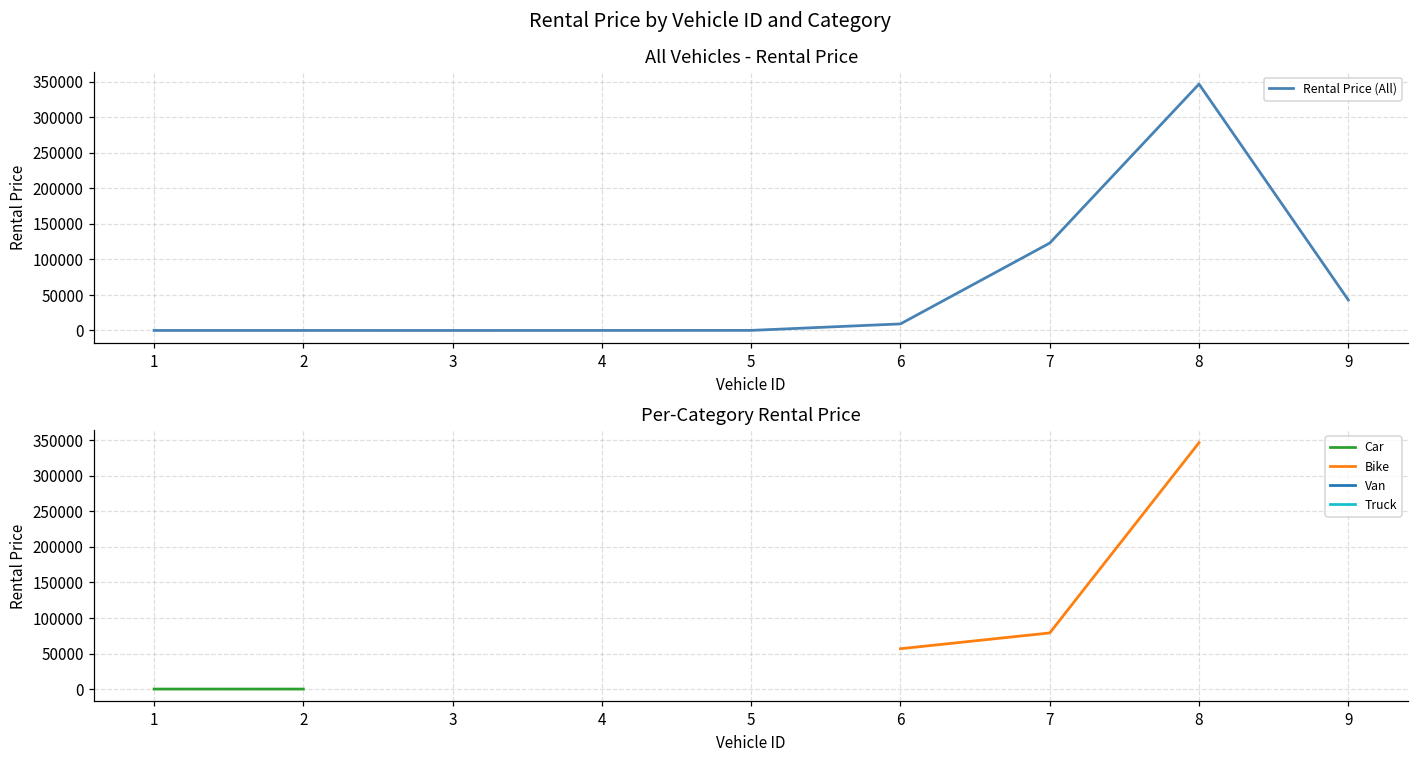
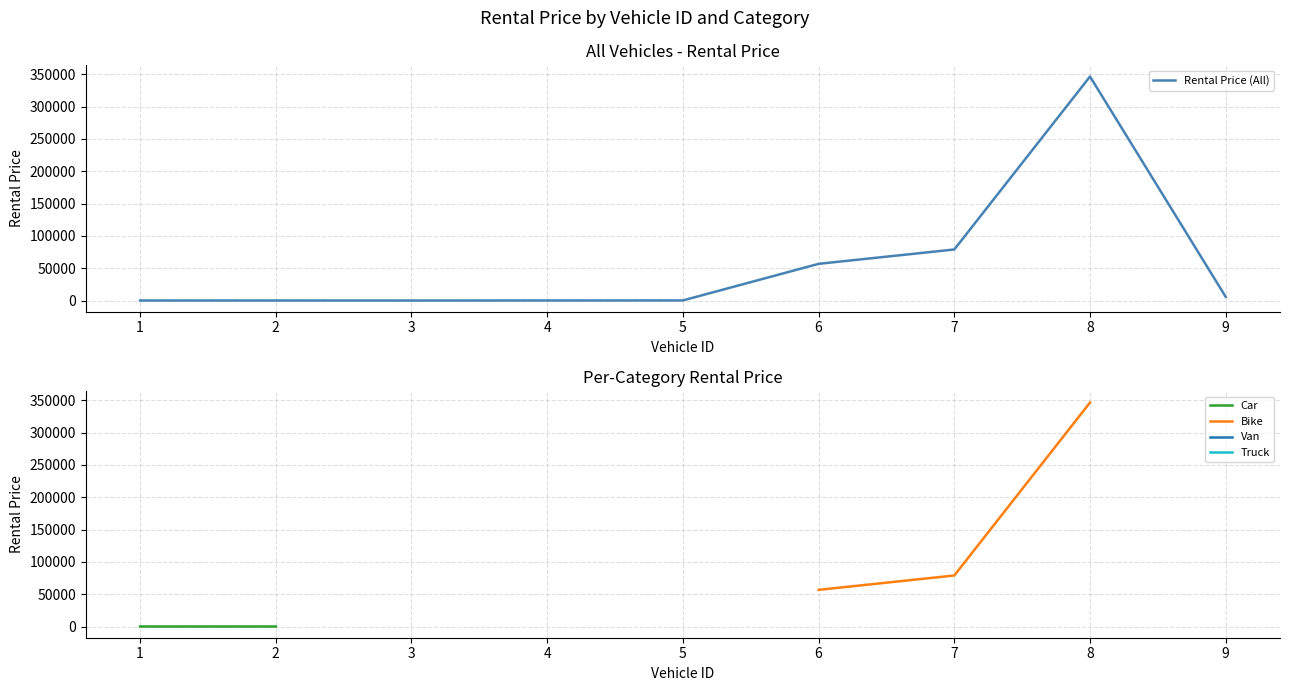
  {
    "All Vehicles - Rental Price": {
      "1": 0,
      "2": 0,
      "3": 0,
      "4": 0,
      "5": 0,
-     "6": 10000,
-     "7": 120000,
+     "6": 60000,
+     "7": 80000,
      "8": 350000,
-     "9": 40000
+     "9": 10000
    },
    "Per-Category Rental Price": {
      "Car": {
        "1": 0,
        "2": 0,
        "9": 10000
      },
      "Bike": {
        "3": 0,
        "6": 60000,
        "7": 80000,
        "8": 350000
      },
      "Van": {
        "4": 0
      },
      "Truck": {
        "5": 0
      }
    }
  }
